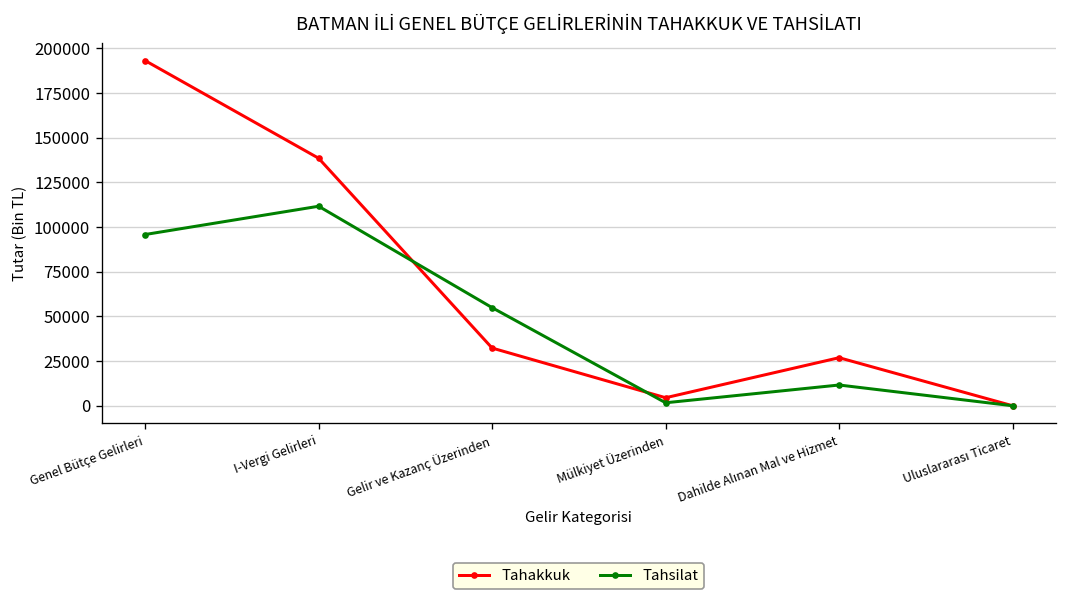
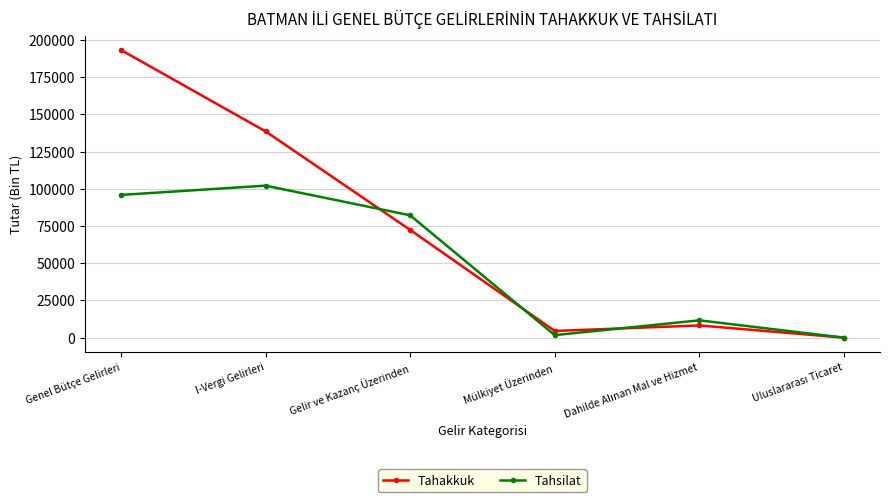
  {
    "Tahakkuk": {
      "Genel Bütçe Gelirleri": 193000,
      "I-Vergi Gelirleri": 139000,
-     "Gelir ve Kazanç Üzerinden": 32000,
+     "Gelir ve Kazanç Üzerinden": 72000,
      "Mülkiyet Üzerinden": 4000,
-     "Dahilde Alınan Mal ve Hizmet": 27000
+     "Dahilde Alınan Mal ve Hizmet": 8000
    },
    "Tahsilat": {
      "Genel Bütçe Gelirleri": 96000,
-     "I-Vergi Gelirleri": 112000,
-     "Gelir ve Kazanç Üzerinden": 55000,
+     "I-Vergi Gelirleri": 102000,
+     "Gelir ve Kazanç Üzerinden": 82000,
      "Mülkiyet Üzerinden": 2000,
      "Dahilde Alınan Mal ve Hizmet": 12000
    }
  }
